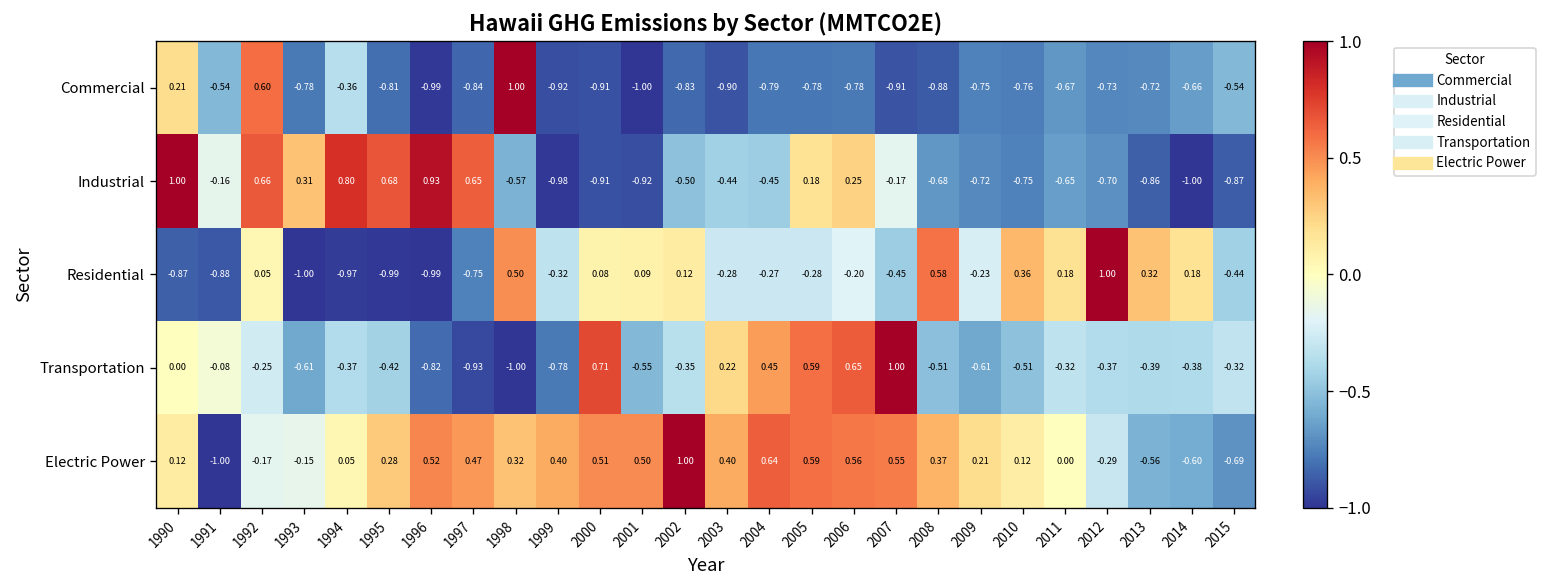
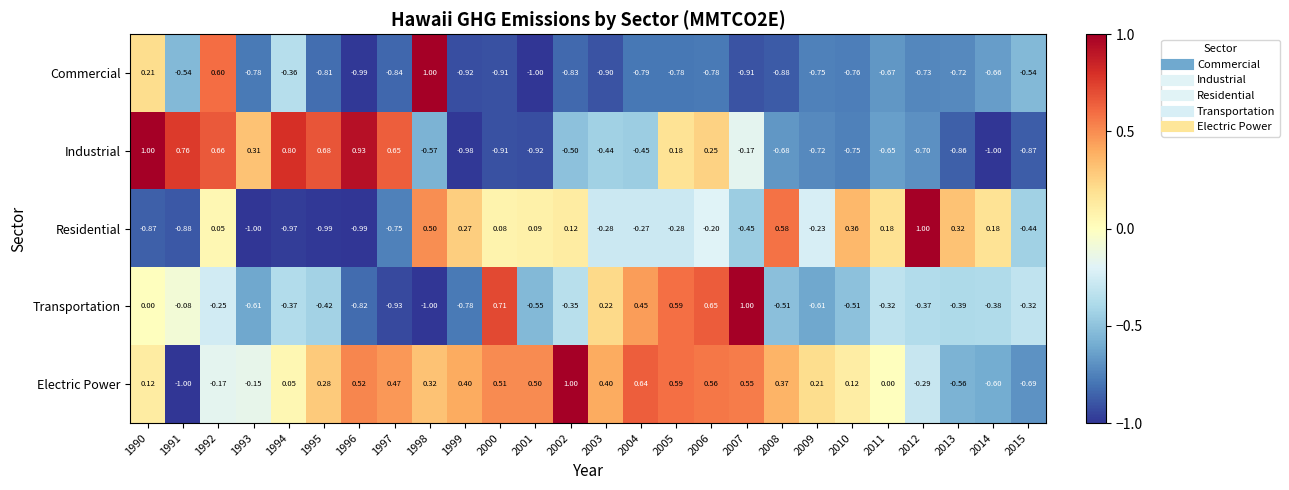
  {
    "Commercial": {
      "1990": 0.21,
      "1991": -0.54,
      "1992": 0.60,
      "1993": -0.78,
      "1994": -0.36,
      "1995": -0.81,
      "1996": -0.99,
      "1997": -0.84,
      "1998": 1.00,
      "1999": -0.92,
      "2000": -0.91,
      "2001": -1.00,
      "2002": -0.83,
      "2003": -0.90,
      "2004": -0.79,
      "2005": -0.78,
      "2006": -0.78,
      "2007": -0.91,
      "2008": -0.88,
      "2009": -0.75,
      "2010": -0.76,
      "2011": -0.67,
      "2012": -0.73,
      "2013": -0.72,
      "2014": -0.66,
      "2015": -0.54
    },
    "Industrial": {
      "1990": 1.00,
-     "1991": -0.16,
+     "1991": 0.76,
      "1992": 0.66,
      "1993": 0.31,
      "1994": 0.80,
      "1995": 0.68,
      "1996": 0.93,
      "1997": 0.65,
      "1998": -0.57,
      "1999": -0.98,
      "2000": -0.91,
      "2001": -0.92,
      "2002": -0.50,
      "2003": -0.44,
      "2004": -0.45,
      "2005": 0.18,
      "2006": 0.25,
      "2007": -0.17,
      "2008": -0.68,
      "2009": -0.72,
      "2010": -0.75,
      "2011": -0.65,
      "2012": -0.70,
      "2013": -0.86,
      "2014": -1.00,
      "2015": -0.87
    },
    "Residential": {
      "1990": -0.87,
      "1991": -0.88,
      "1992": 0.05,
      "1993": -1.00,
      "1994": -0.97,
      "1995": -0.99,
      "1996": -0.99,
      "1997": -0.75,
      "1998": 0.50,
-     "1999": -0.32,
+     "1999": 0.27,
      "2000": 0.08,
      "2001": 0.09,
      "2002": 0.12,
      "2003": -0.28,
      "2004": -0.27,
      "2005": -0.28,
      "2006": -0.20,
      "2007": -0.45,
      "2008": 0.58,
      "2009": -0.23,
      "2010": 0.36,
      "2011": 0.18,
      "2012": 1.00,
      "2013": 0.32,
      "2014": 0.18,
      "2015": -0.44
    },
    "Transportation": {
      "1990": 0.00,
      "1991": -0.08,
      "1992": -0.25,
      "1993": -0.61,
      "1994": -0.37,
      "1995": -0.42,
      "1996": -0.82,
      "1997": -0.93,
      "1998": -1.00,
      "1999": -0.78,
      "2000": 0.71,
      "2001": -0.55,
      "2002": -0.35,
      "2003": 0.22,
      "2004": 0.45,
      "2005": 0.59,
      "2006": 0.65,
      "2007": 1.00,
      "2008": -0.51,
      "2009": -0.61,
      "2010": -0.51,
      "2011": -0.32,
      "2012": -0.37,
      "2013": -0.39,
      "2014": -0.38,
      "2015": -0.32
    },
    "Electric Power": {
      "1990": 0.12,
      "1991": -1.00,
      "1992": -0.17,
      "1993": -0.15,
      "1994": 0.05,
      "1995": 0.28,
      "1996": 0.52,
      "1997": 0.47,
      "1998": 0.32,
      "1999": 0.40,
      "2000": 0.51,
      "2001": 0.50,
      "2002": 1.00,
      "2003": 0.40,
      "2004": 0.64,
      "2005": 0.59,
      "2006": 0.56,
      "2007": 0.55,
      "2008": 0.37,
      "2009": 0.21,
      "2010": 0.12,
      "2011": 0.00,
      "2012": -0.29,
      "2013": -0.56,
      "2014": -0.60,
      "2015": -0.69
    }
  }
